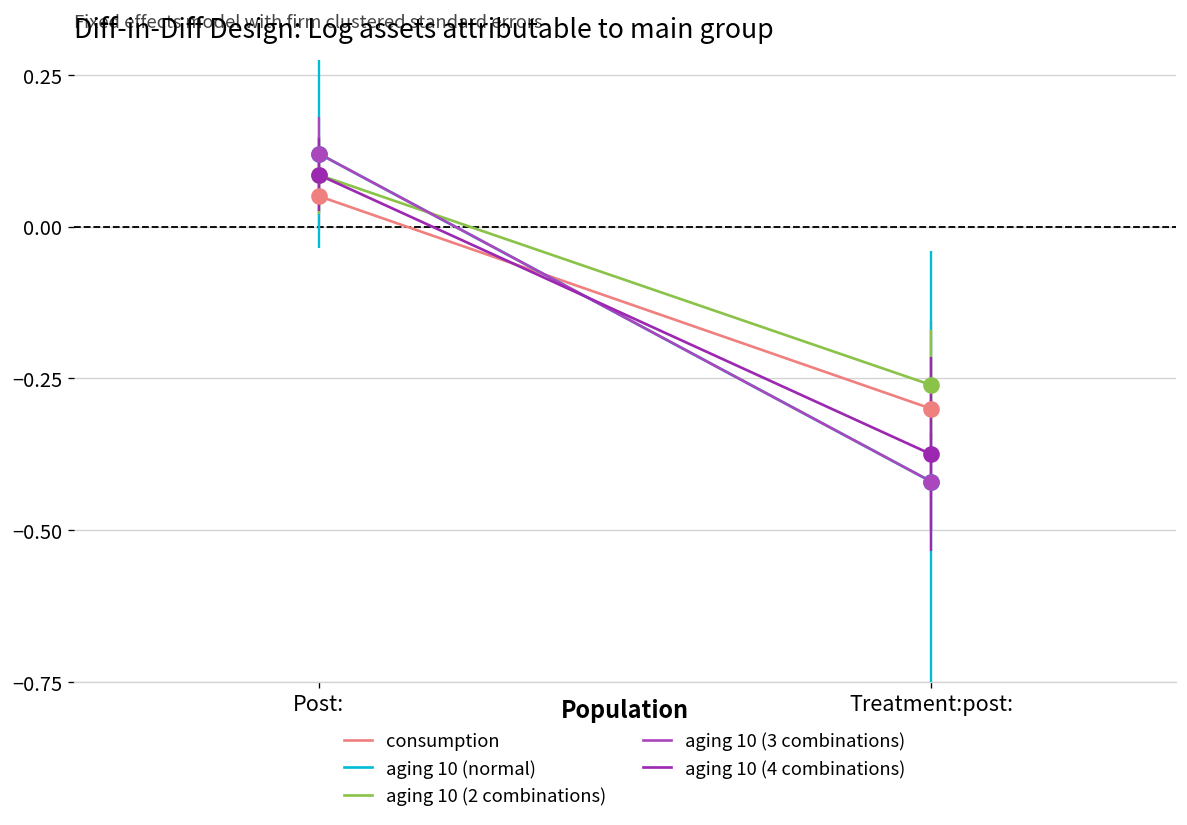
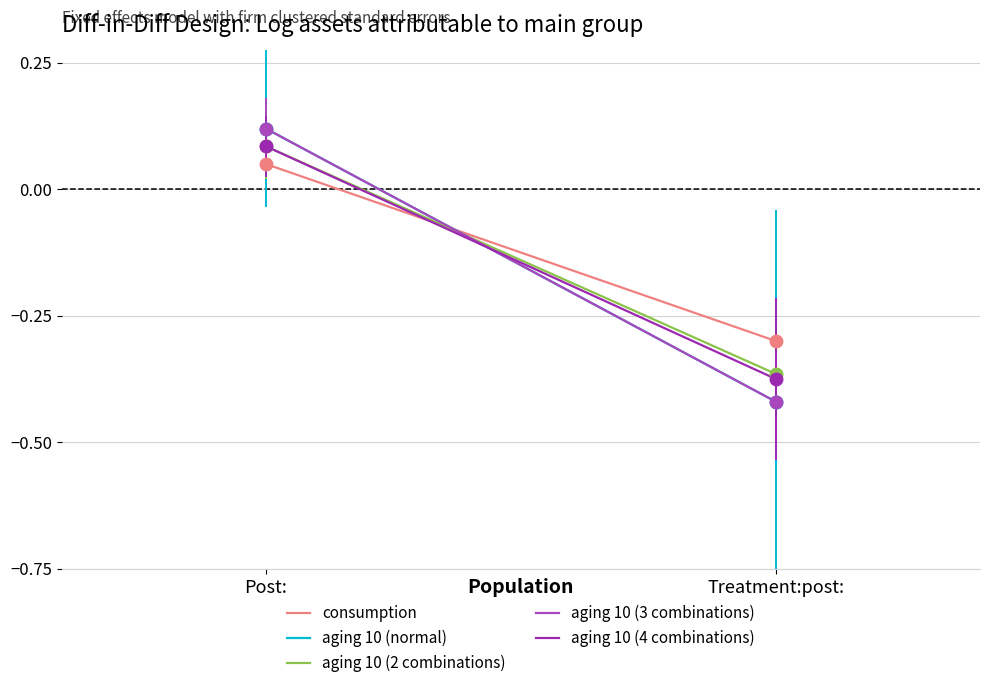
  {
    "consumption": {
      "Post:": 0.05,
      "Treatment:post:": -0.30
    },
    "aging 10 (2 combinations)": {
-     "Treatment:post:": -0.26
+     "Treatment:post:": -0.37
    }
  }
